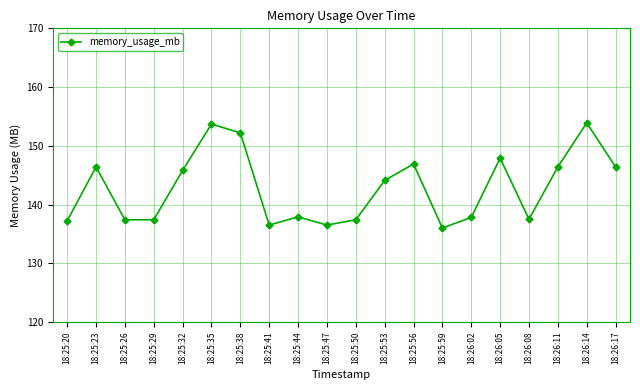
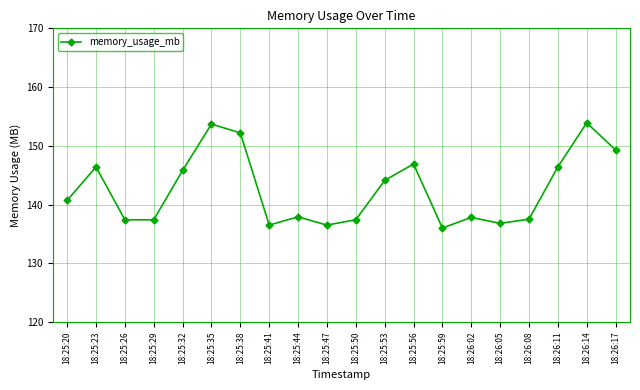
  {
-   "18:25:20": 137,
+   "18:25:20": 141,
    "18:25:23": 146,
    "18:25:26": 137,
    "18:25:29": 137,
    "18:25:32": 146,
    "18:25:35": 154,
    "18:25:38": 152,
    "18:25:41": 137,
    "18:25:44": 138,
    "18:25:47": 137,
    "18:25:50": 137,
    "18:25:53": 144,
    "18:25:56": 147,
    "18:25:59": 136,
    "18:26:02": 138,
-   "18:26:05": 148,
+   "18:26:05": 137,
    "18:26:08": 138,
    "18:26:11": 146,
    "18:26:14": 154,
-   "18:26:17": 146
+   "18:26:17": 149
  }
